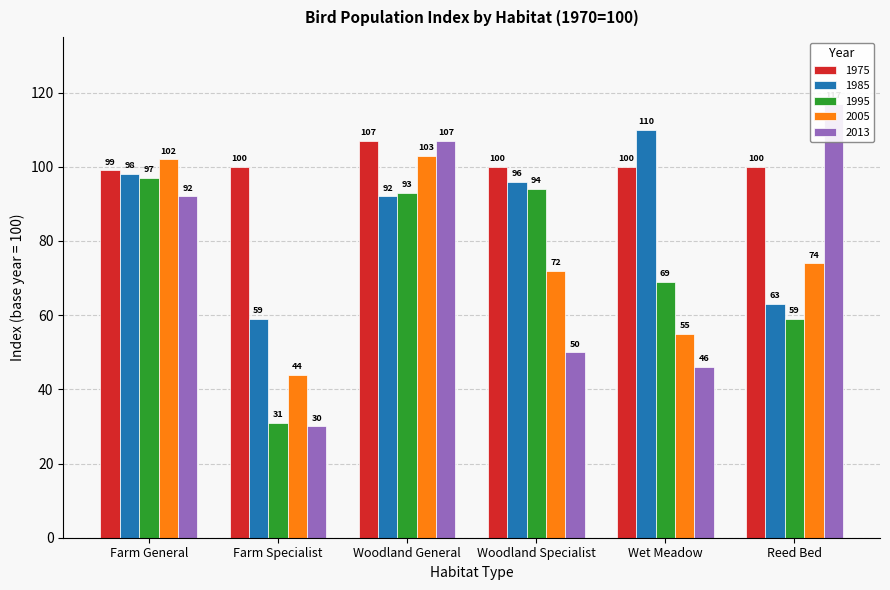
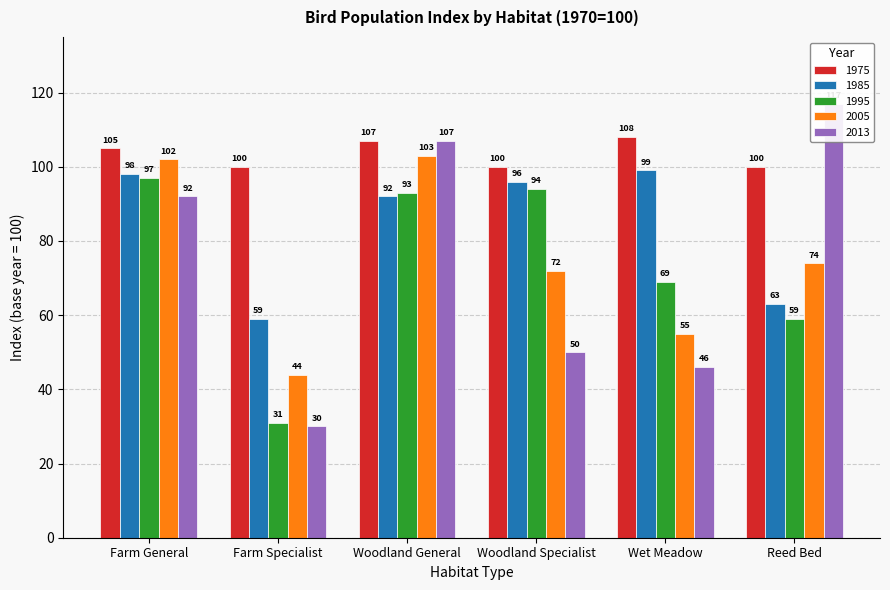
  {
    "1975": {
-     "Farm General": 99,
+     "Farm General": 105,
      "Farm Specialist": 100,
      "Woodland General": 107,
      "Woodland Specialist": 100,
-     "Wet Meadow": 100,
+     "Wet Meadow": 108,
      "Reed Bed": 100
    },
    "1985": {
      "Farm General": 98,
      "Farm Specialist": 59,
      "Woodland General": 92,
      "Woodland Specialist": 96,
-     "Wet Meadow": 110,
+     "Wet Meadow": 99,
      "Reed Bed": 63
    },
    "1995": {
      "Farm General": 97,
      "Farm Specialist": 31,
      "Woodland General": 93,
      "Woodland Specialist": 94,
      "Wet Meadow": 69,
      "Reed Bed": 59
    },
    "2005": {
      "Farm General": 102,
      "Farm Specialist": 44,
      "Woodland General": 103,
      "Woodland Specialist": 72,
      "Wet Meadow": 55,
      "Reed Bed": 74
    },
    "2013": {
      "Farm General": 92,
      "Farm Specialist": 30,
      "Woodland General": 107,
      "Woodland Specialist": 50,
      "Wet Meadow": 46
    }
  }
